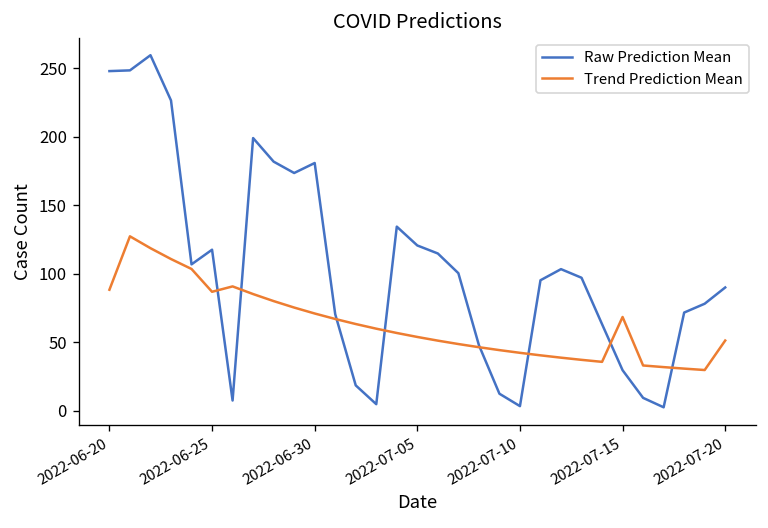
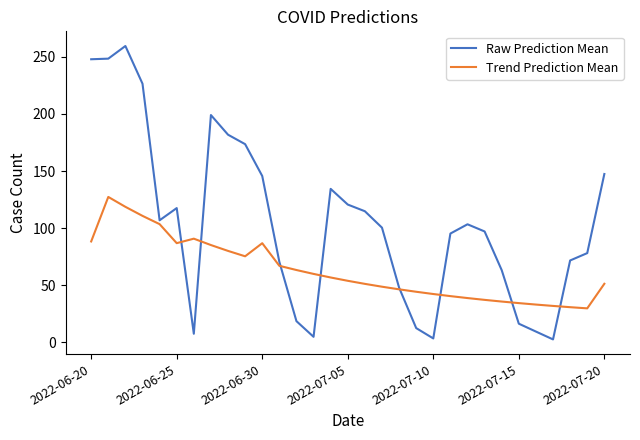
  {
    "Raw Prediction Mean": {
      "2022-06-20": 248,
      "2022-06-25": 118,
-     "2022-06-30": 181,
+     "2022-06-30": 146,
      "2022-07-05": 121,
      "2022-07-10": 3,
-     "2022-07-15": 30,
-     "2022-07-20": 90
+     "2022-07-15": 16,
+     "2022-07-20": 147
    },
    "Trend Prediction Mean": {
      "2022-06-20": 88,
      "2022-06-25": 87,
-     "2022-06-30": 71,
+     "2022-06-30": 87,
      "2022-07-05": 54,
      "2022-07-10": 42,
-     "2022-07-15": 68,
+     "2022-07-15": 34,
      "2022-07-20": 51
    }
  }
